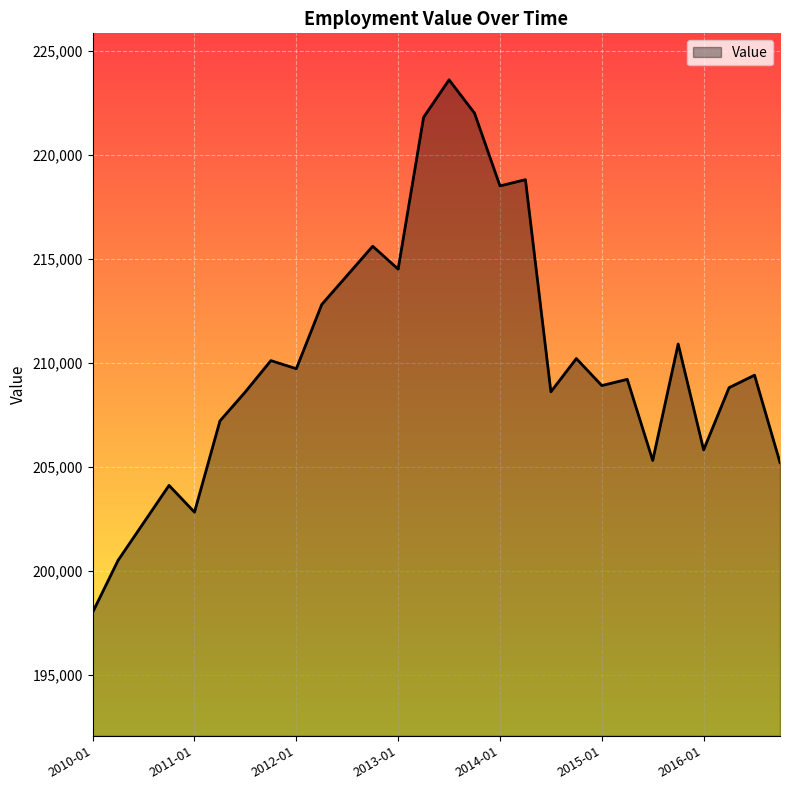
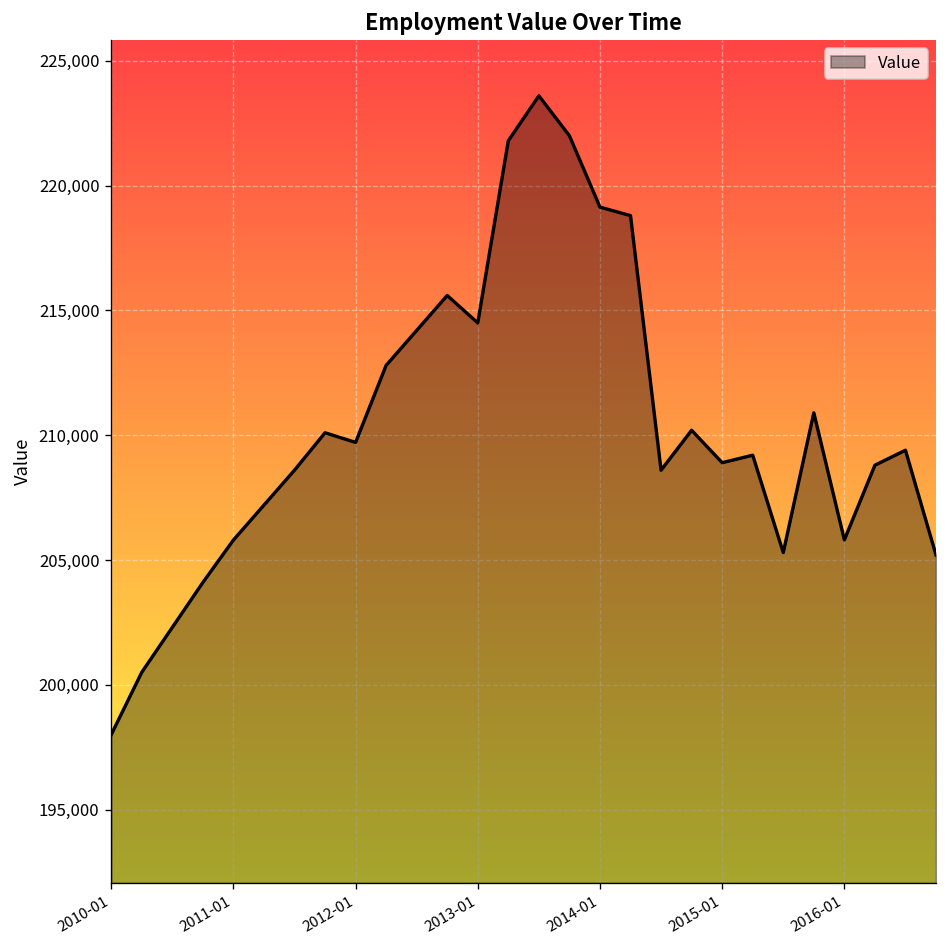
  {
    "2010-01": "198,000",
-   "2011-01": "202,800",
+   "2011-01": "205,800",
    "2012-01": "209,700",
    "2013-01": "214,500",
-   "2014-01": "218,500",
+   "2014-01": "219,100",
    "2015-01": "208,900",
    "2016-01": "205,800"
  }
